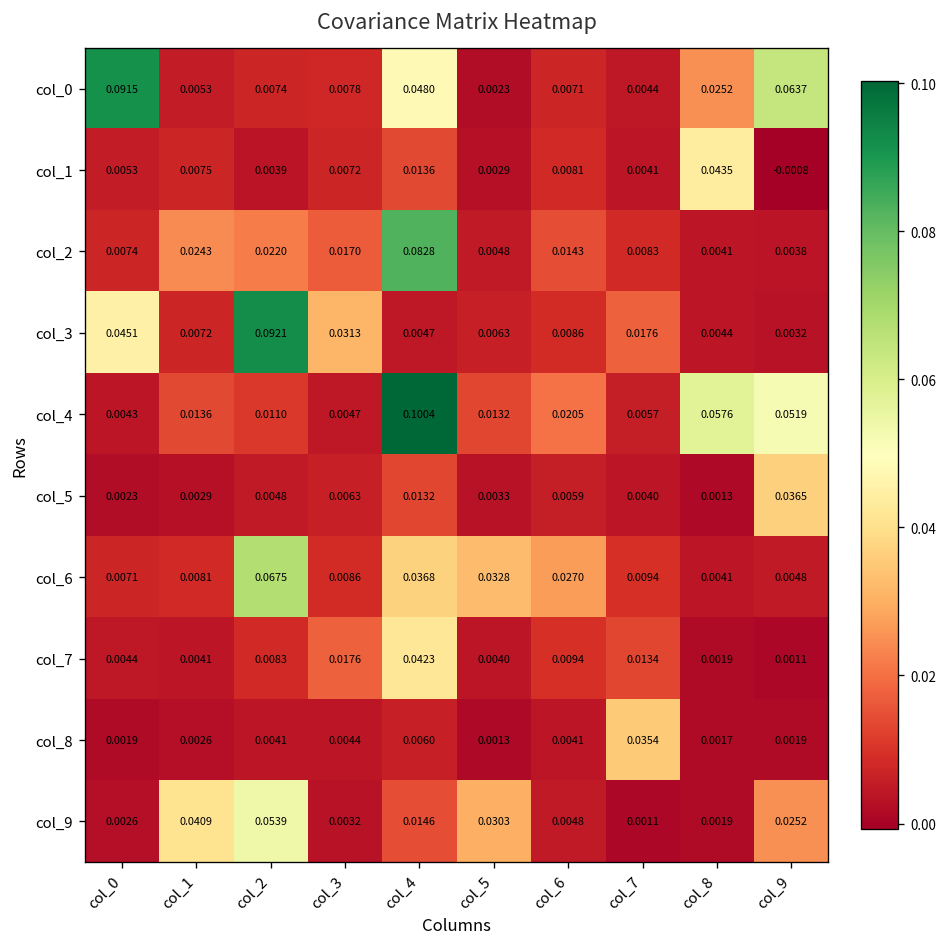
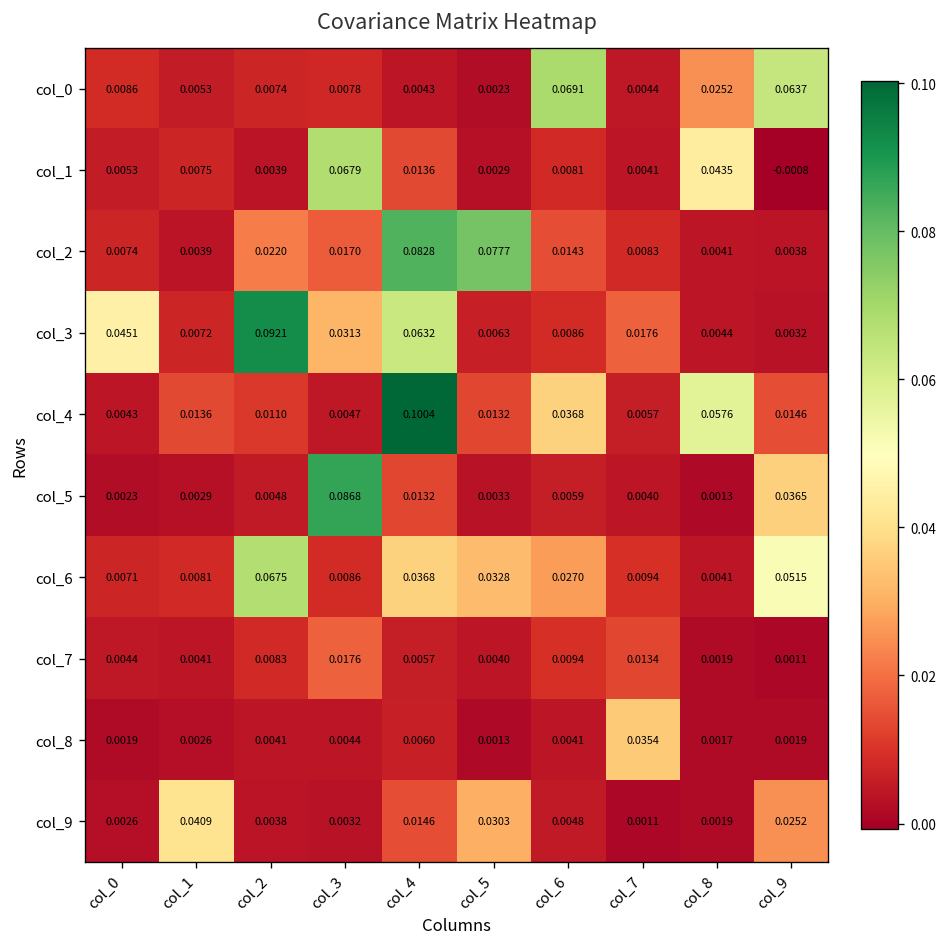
  {
    "col_0": {
-     "col_0": 0.0915,
+     "col_0": 0.0086,
      "col_1": 0.0053,
      "col_2": 0.0074,
      "col_3": 0.0078,
-     "col_4": 0.0480,
+     "col_4": 0.0043,
      "col_5": 0.0023,
-     "col_6": 0.0071,
+     "col_6": 0.0691,
      "col_7": 0.0044,
      "col_8": 0.0252,
      "col_9": 0.0637
    },
    "col_1": {
      "col_0": 0.0053,
      "col_1": 0.0075,
      "col_2": 0.0039,
-     "col_3": 0.0072,
+     "col_3": 0.0679,
      "col_4": 0.0136,
      "col_5": 0.0029,
      "col_6": 0.0081,
      "col_7": 0.0041,
      "col_8": 0.0435,
      "col_9": -0.0008
    },
    "col_2": {
      "col_0": 0.0074,
-     "col_1": 0.0243,
+     "col_1": 0.0039,
      "col_2": 0.0220,
      "col_3": 0.0170,
      "col_4": 0.0828,
-     "col_5": 0.0048,
+     "col_5": 0.0777,
      "col_6": 0.0143,
      "col_7": 0.0083,
      "col_8": 0.0041,
      "col_9": 0.0038
    },
    "col_3": {
      "col_0": 0.0451,
      "col_1": 0.0072,
      "col_2": 0.0921,
      "col_3": 0.0313,
-     "col_4": 0.0047,
+     "col_4": 0.0632,
      "col_5": 0.0063,
      "col_6": 0.0086,
      "col_7": 0.0176,
      "col_8": 0.0044,
      "col_9": 0.0032
    },
    "col_4": {
      "col_0": 0.0043,
      "col_1": 0.0136,
      "col_2": 0.0110,
      "col_3": 0.0047,
      "col_4": 0.1004,
      "col_5": 0.0132,
-     "col_6": 0.0205,
+     "col_6": 0.0368,
      "col_7": 0.0057,
      "col_8": 0.0576,
-     "col_9": 0.0519
+     "col_9": 0.0146
    },
    "col_5": {
      "col_0": 0.0023,
      "col_1": 0.0029,
      "col_2": 0.0048,
-     "col_3": 0.0063,
+     "col_3": 0.0868,
      "col_4": 0.0132,
      "col_5": 0.0033,
      "col_6": 0.0059,
      "col_7": 0.0040,
      "col_8": 0.0013,
      "col_9": 0.0365
    },
    "col_6": {
      "col_0": 0.0071,
      "col_1": 0.0081,
      "col_2": 0.0675,
      "col_3": 0.0086,
      "col_4": 0.0368,
      "col_5": 0.0328,
      "col_6": 0.0270,
      "col_7": 0.0094,
      "col_8": 0.0041,
-     "col_9": 0.0048
+     "col_9": 0.0515
    },
    "col_7": {
      "col_0": 0.0044,
      "col_1": 0.0041,
      "col_2": 0.0083,
      "col_3": 0.0176,
-     "col_4": 0.0423,
+     "col_4": 0.0057,
      "col_5": 0.0040,
      "col_6": 0.0094,
      "col_7": 0.0134,
      "col_8": 0.0019,
      "col_9": 0.0011
    },
    "col_8": {
      "col_0": 0.0019,
      "col_1": 0.0026,
      "col_2": 0.0041,
      "col_3": 0.0044,
      "col_4": 0.0060,
      "col_5": 0.0013,
      "col_6": 0.0041,
      "col_7": 0.0354,
      "col_8": 0.0017,
      "col_9": 0.0019
    },
    "col_9": {
      "col_0": 0.0026,
      "col_1": 0.0409,
-     "col_2": 0.0539,
+     "col_2": 0.0038,
      "col_3": 0.0032,
      "col_4": 0.0146,
      "col_5": 0.0303,
      "col_6": 0.0048,
      "col_7": 0.0011,
      "col_8": 0.0019,
      "col_9": 0.0252
    }
  }
